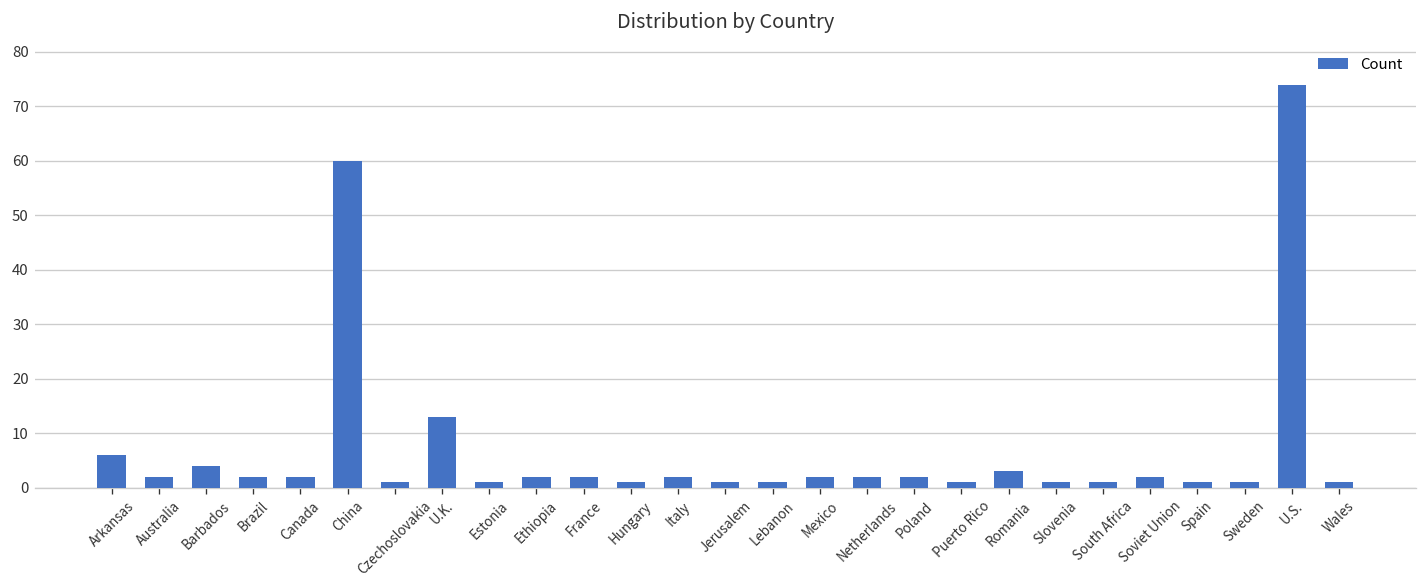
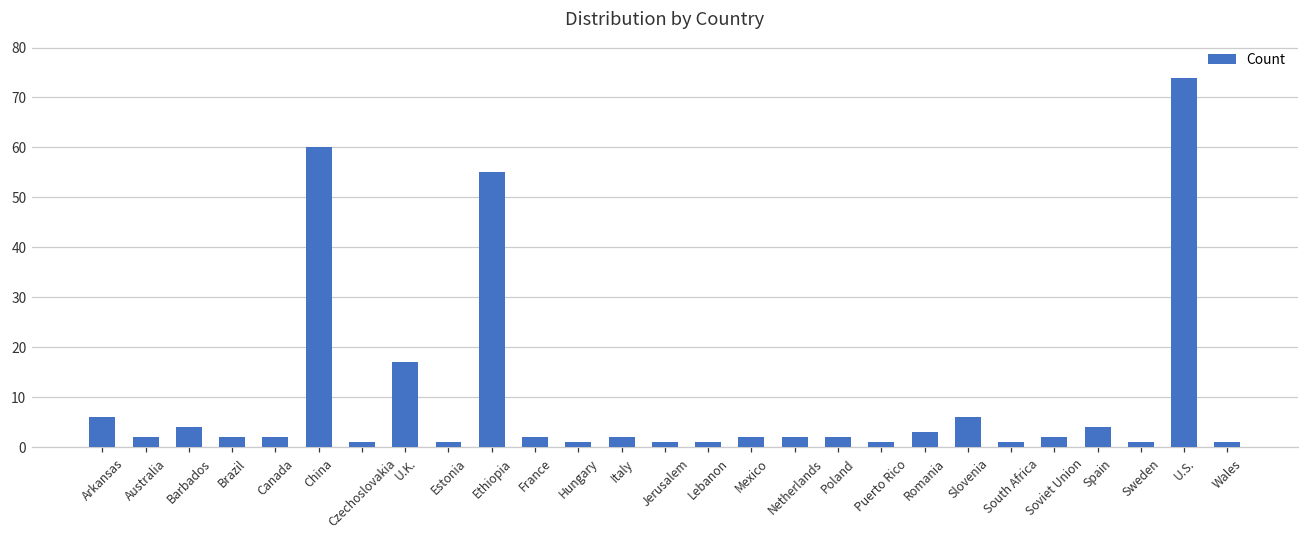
  {
    "Arkansas": 6,
    "Australia": 2,
    "Barbados": 4,
    "Brazil": 2,
    "Canada": 2,
    "China": 60,
    "Czechoslovakia": 1,
-   "U.K.": 13,
+   "U.K.": 17,
    "Estonia": 1,
-   "Ethiopia": 2,
+   "Ethiopia": 55,
    "France": 2,
    "Hungary": 1,
    "Italy": 2,
    "Jerusalem": 1,
    "Lebanon": 1,
    "Mexico": 2,
    "Netherlands": 2,
    "Poland": 2,
    "Puerto Rico": 1,
    "Romania": 3,
-   "Slovenia": 1,
+   "Slovenia": 6,
    "South Africa": 1,
    "Soviet Union": 2,
-   "Spain": 1,
+   "Spain": 4,
    "Sweden": 1,
    "U.S.": 74,
    "Wales": 1
  }
